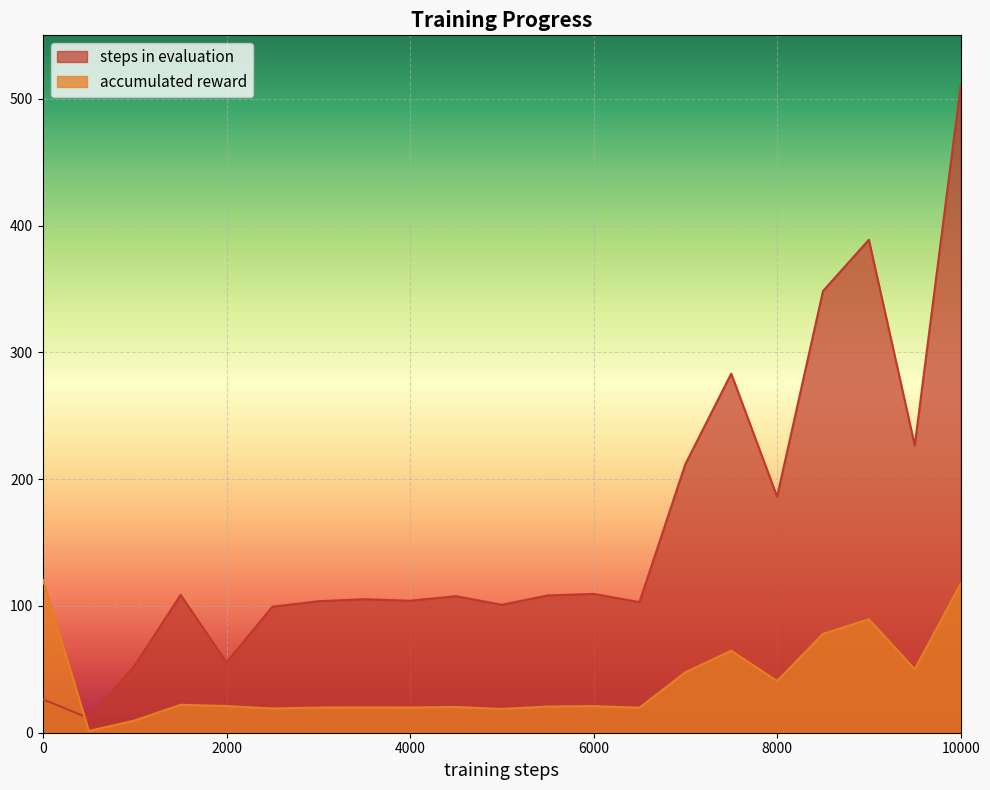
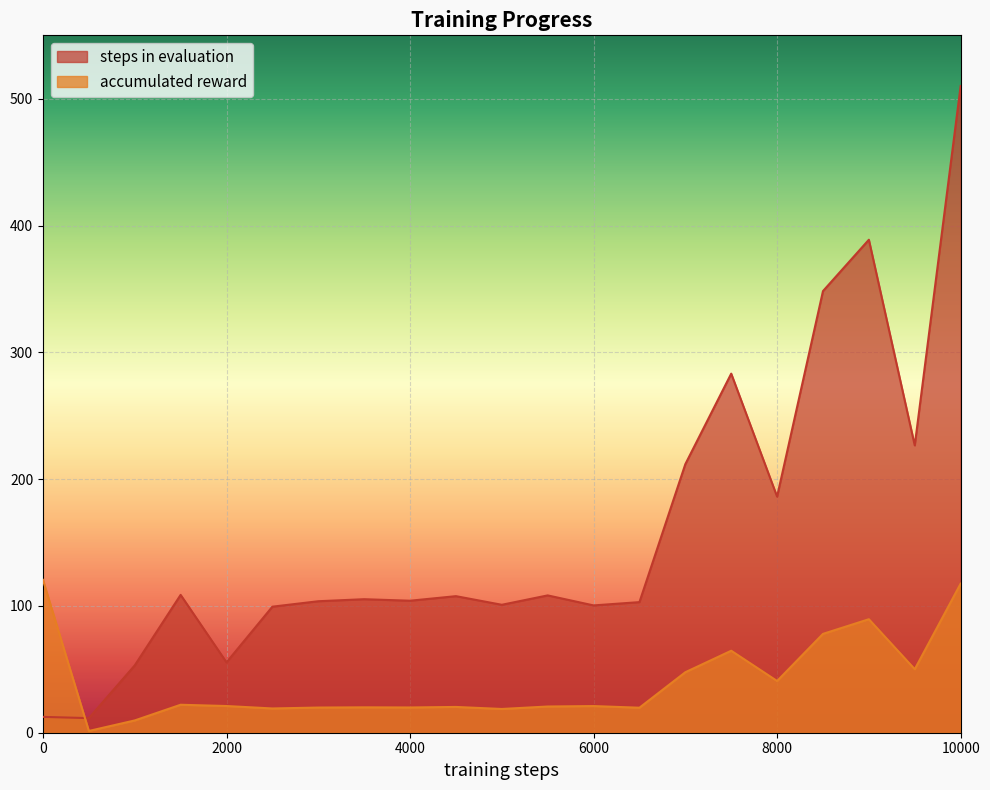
  {
    "steps in evaluation": {
-     "0": 26,
+     "0": 13,
      "2000": 56,
      "4000": 104,
-     "6000": 110,
+     "6000": 100,
      "8000": 186,
      "10000": 510
    },
    "accumulated reward": {
      "0": 121,
      "2000": 21,
      "4000": 20,
      "6000": 21,
      "8000": 41,
      "10000": 118
    }
  }
